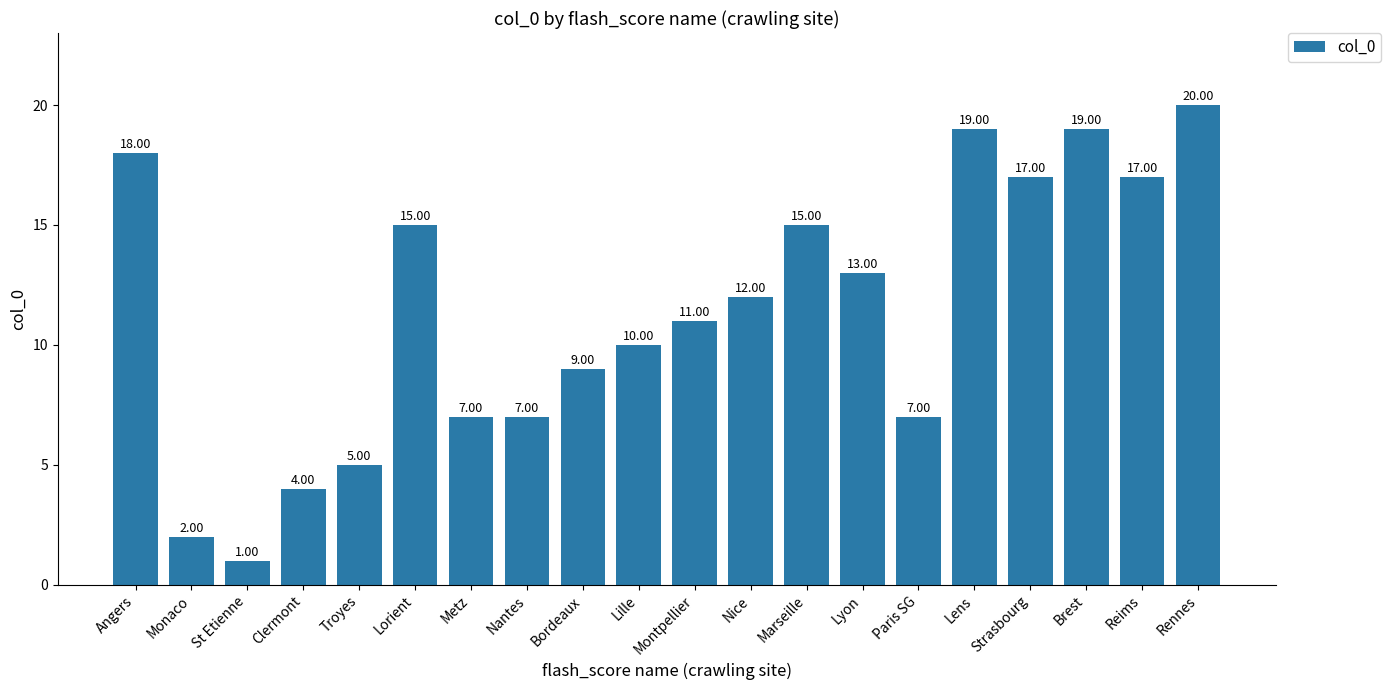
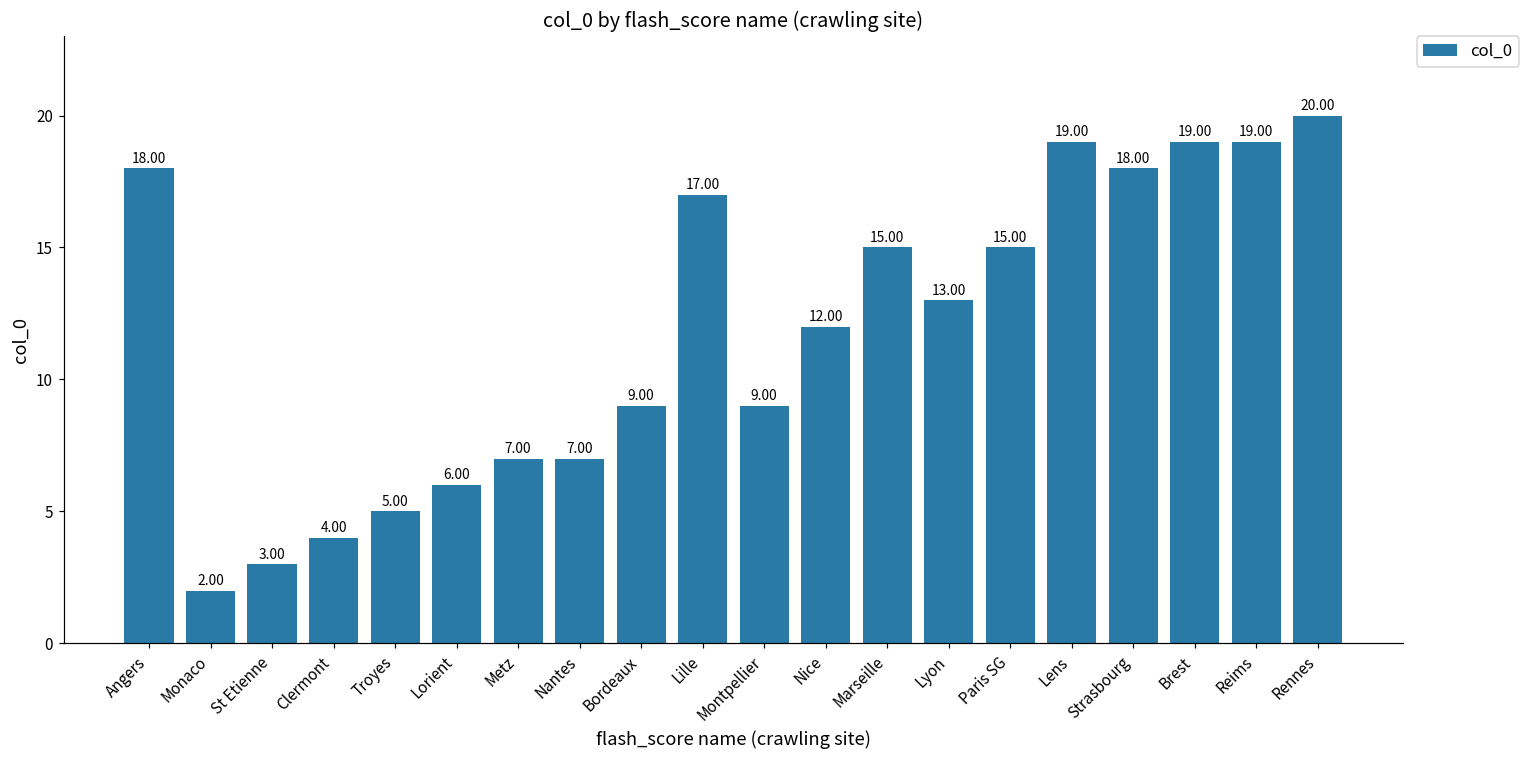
  {
    "Angers": 18.00,
    "Monaco": 2.00,
-   "St Etienne": 1.00,
+   "St Etienne": 3.00,
    "Clermont": 4.00,
    "Troyes": 5.00,
-   "Lorient": 15.00,
+   "Lorient": 6.00,
    "Metz": 7.00,
    "Nantes": 7.00,
    "Bordeaux": 9.00,
-   "Lille": 10.00,
-   "Montpellier": 11.00,
+   "Lille": 17.00,
+   "Montpellier": 9.00,
    "Nice": 12.00,
    "Marseille": 15.00,
    "Lyon": 13.00,
-   "Paris SG": 7.00,
+   "Paris SG": 15.00,
    "Lens": 19.00,
-   "Strasbourg": 17.00,
+   "Strasbourg": 18.00,
    "Brest": 19.00,
-   "Reims": 17.00,
+   "Reims": 19.00,
    "Rennes": 20.00
  }
